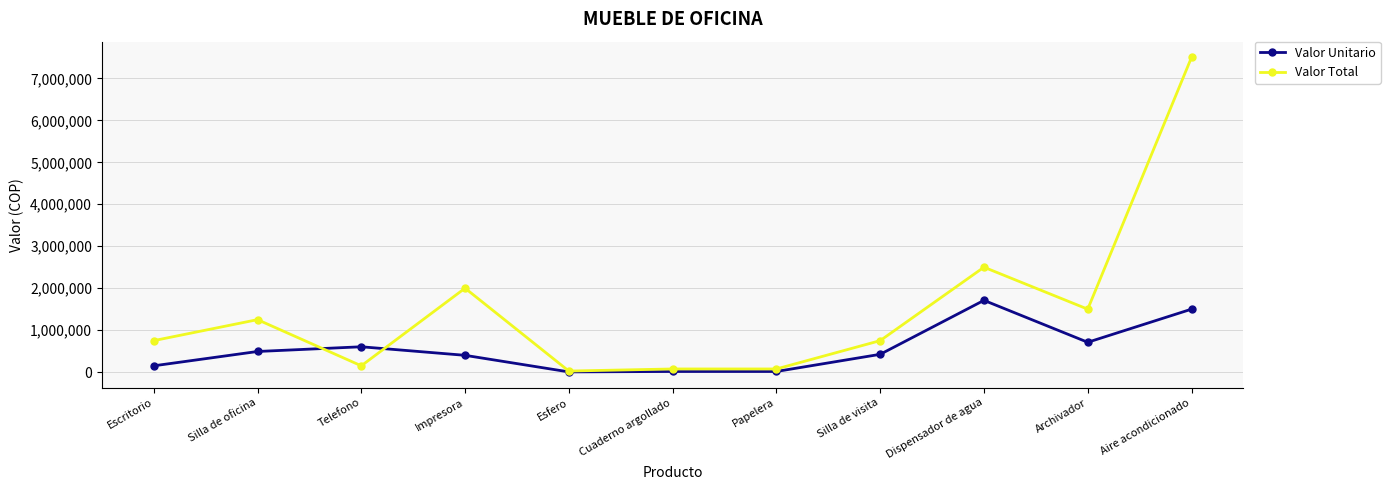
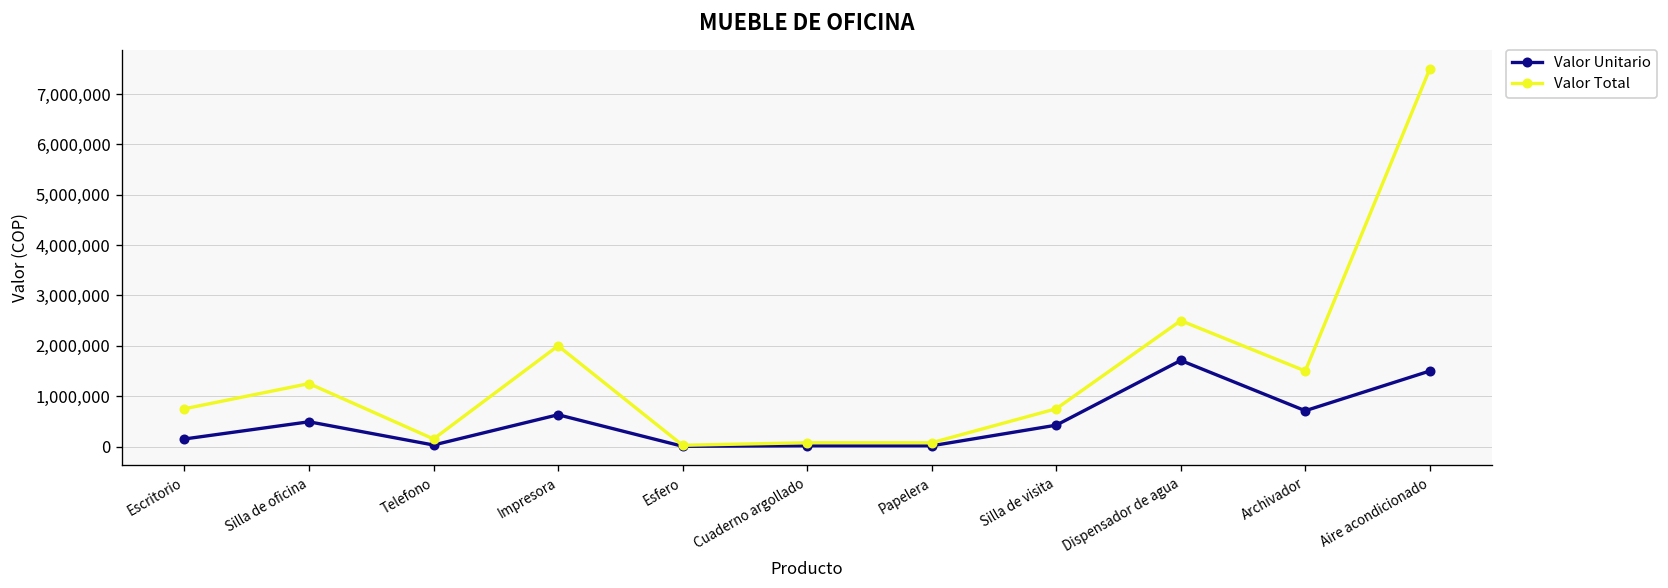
  {
    "Valor Unitario": {
      "Escritorio": "200,000",
      "Silla de oficina": "500,000",
-     "Telefono": "600,000",
-     "Impresora": "400,000",
+     "Telefono": "0",
+     "Impresora": "600,000",
      "Silla de visita": "400,000",
      "Dispensador de agua": "1,700,000",
      "Archivador": "700,000",
      "Aire acondicionado": "1,500,000"
    },
    "Valor Total": {
      "Escritorio": "800,000",
      "Silla de oficina": "1,300,000",
      "Telefono": "200,000",
      "Impresora": "2,000,000",
      "Silla de visita": "800,000",
      "Dispensador de agua": "2,500,000",
      "Archivador": "1,500,000",
      "Aire acondicionado": "7,500,000"
    }
  }
